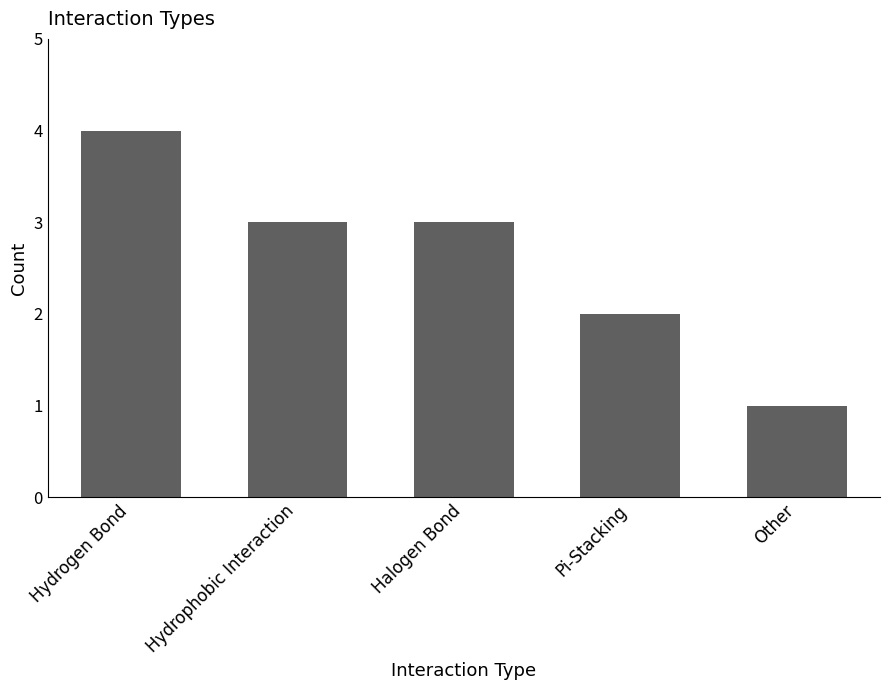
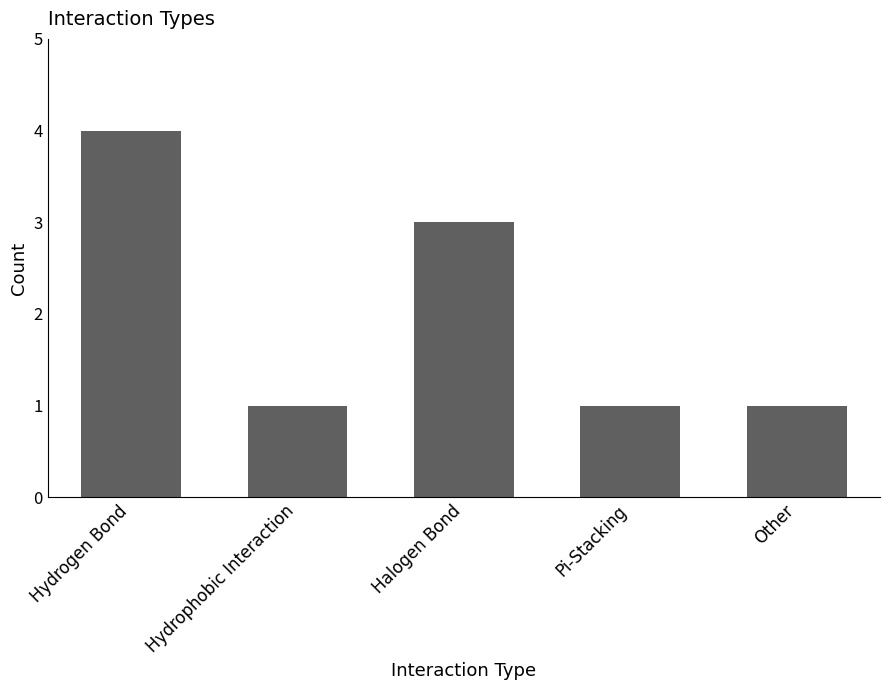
  {
    "Hydrogen Bond": 4,
-   "Hydrophobic Interaction": 3,
+   "Hydrophobic Interaction": 1,
    "Halogen Bond": 3,
-   "Pi-Stacking": 2,
+   "Pi-Stacking": 1,
    "Other": 1
  }
